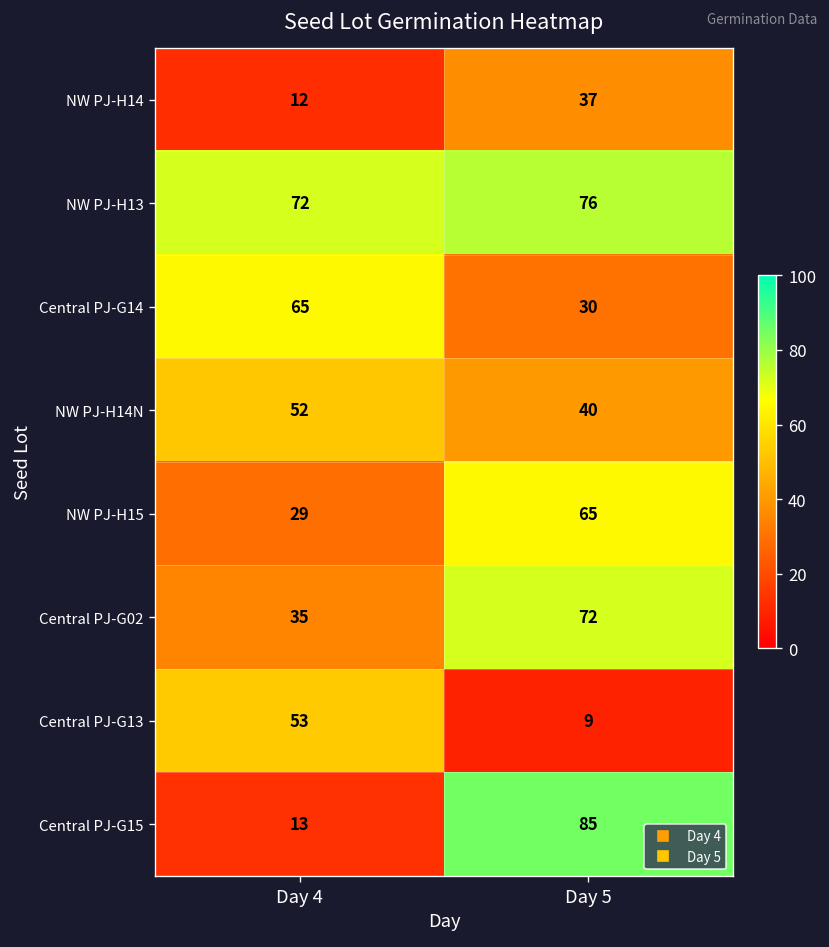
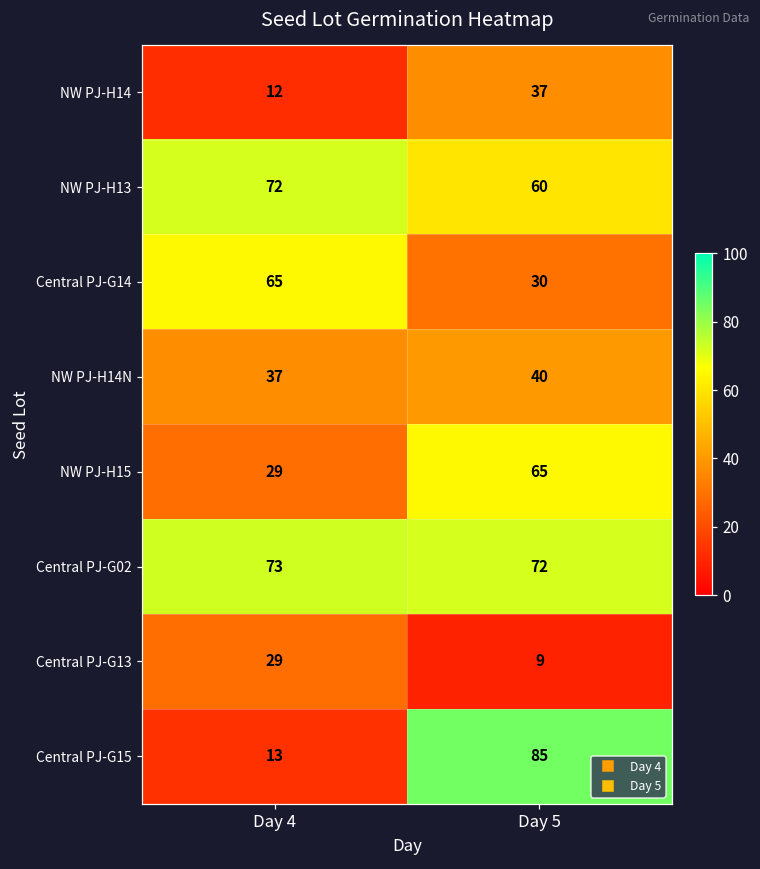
  {
    "NW PJ-H14": {
      "Day 4": 12,
      "Day 5": 37
    },
    "NW PJ-H13": {
      "Day 4": 72,
-     "Day 5": 76
+     "Day 5": 60
    },
    "Central PJ-G14": {
      "Day 4": 65,
      "Day 5": 30
    },
    "NW PJ-H14N": {
-     "Day 4": 52,
+     "Day 4": 37,
      "Day 5": 40
    },
    "NW PJ-H15": {
      "Day 4": 29,
      "Day 5": 65
    },
    "Central PJ-G02": {
-     "Day 4": 35,
+     "Day 4": 73,
      "Day 5": 72
    },
    "Central PJ-G13": {
-     "Day 4": 53,
+     "Day 4": 29,
      "Day 5": 9
    },
    "Central PJ-G15": {
      "Day 4": 13,
      "Day 5": 85
    }
  }
